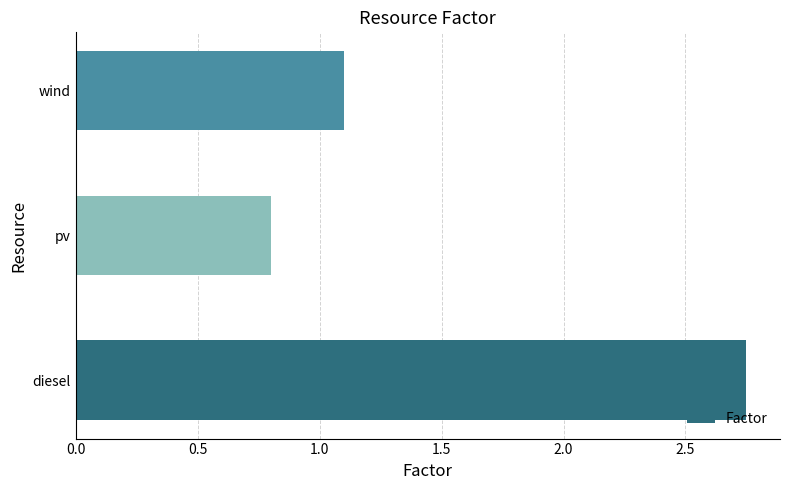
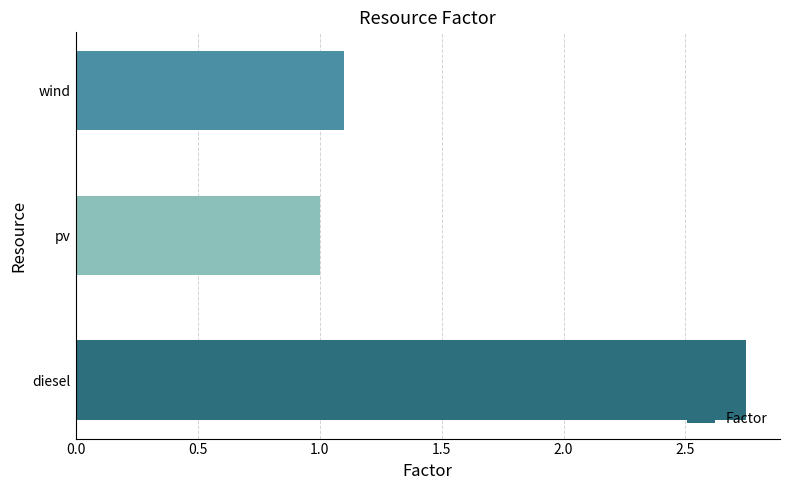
  {
    "wind": 1.1,
-   "pv": 0.8,
+   "pv": 1.0,
    "diesel": 2.75
  }
